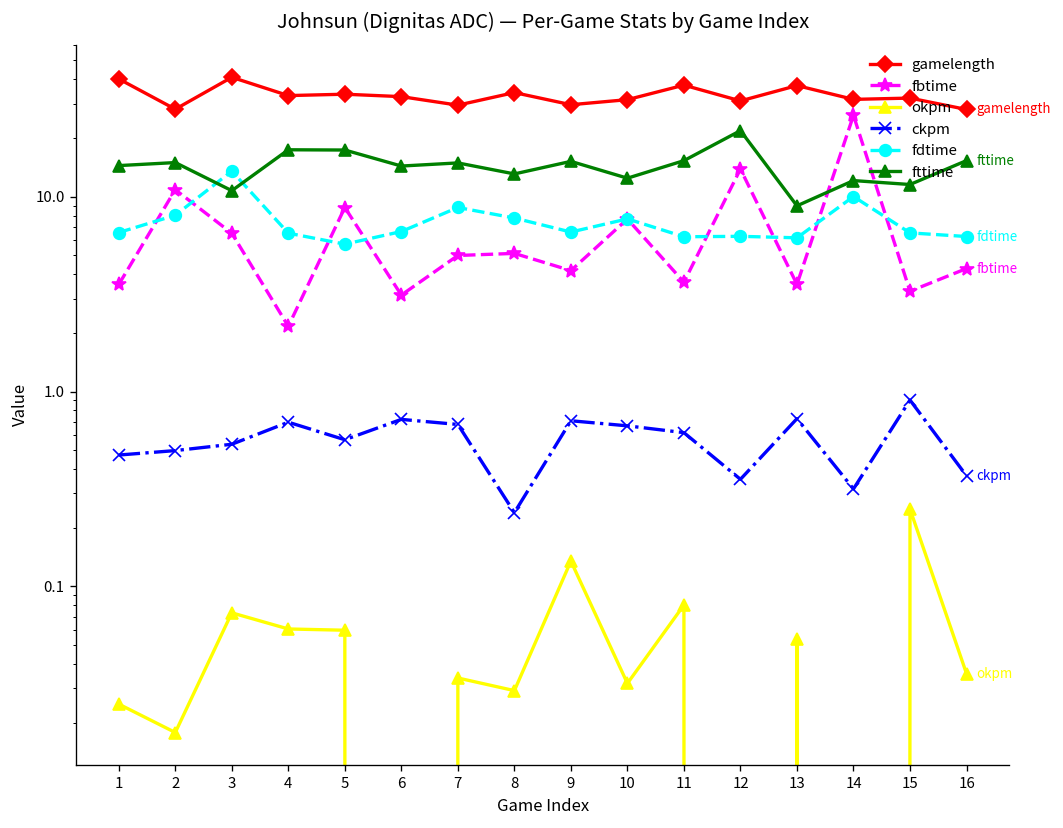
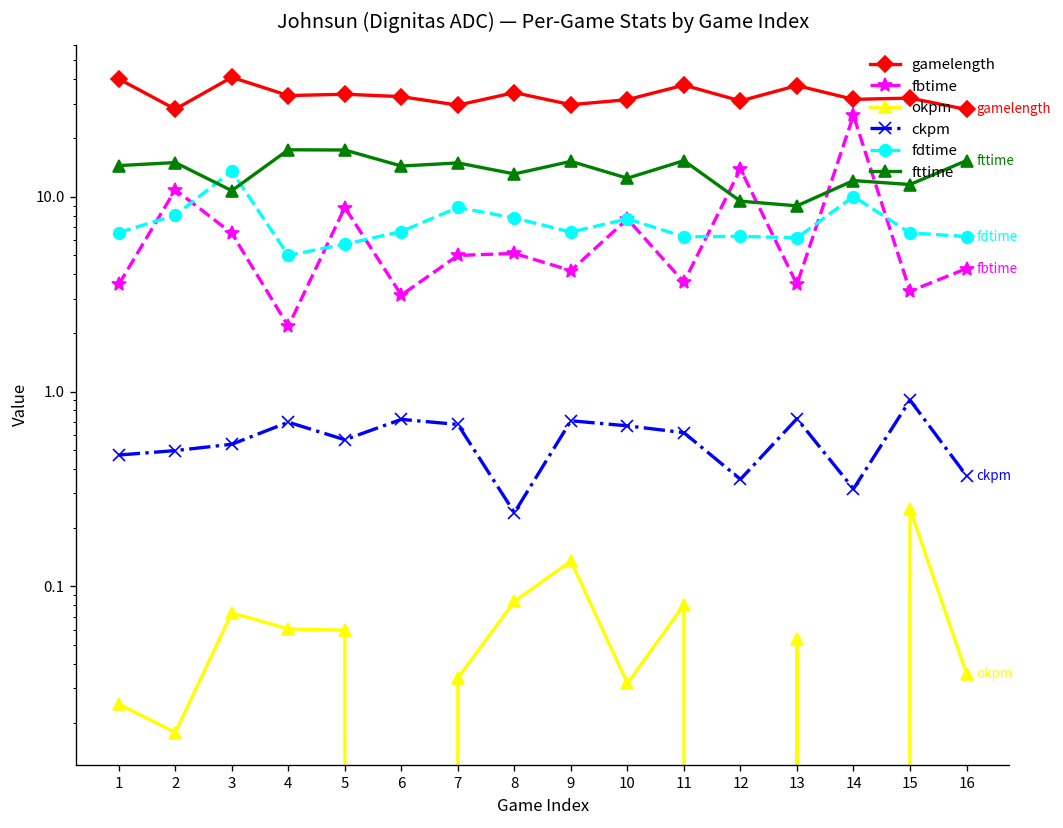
  {
    "gamelength": {
      "1": 40,
      "2": 28,
      "3": 41,
      "4": 33,
      "5": 34,
      "6": 33,
      "7": 30,
      "8": 34,
      "9": 30,
      "10": 31,
      "11": 37,
      "12": 31,
      "13": 37,
      "14": 32,
      "15": 32,
      "16": 28
    },
    "fbtime": {
      "1": 3.5,
      "2": 11,
      "3": 6.5,
      "4": 2.2,
      "5": 9,
      "6": 3.1,
      "7": 5.0,
      "8": 5.1,
      "9": 4.2,
      "11": 3.6,
      "12": 14,
      "13": 3.5,
      "14": 26,
      "15": 3.3,
      "16": 4.3
    },
    "okpm": {
      "1": 0.025,
      "2": 0.018,
      "3": 0.07,
      "4": 0.061,
      "5": 0.060,
      "7": 0.034,
-     "8": 0.029,
+     "8": 0.08,
      "9": 0.13,
      "10": 0.032,
      "11": 0.08,
      "13": 0.054,
      "15": 0.25,
      "16": 0.036
    },
    "ckpm": {
      "1": 0.47,
      "2": 0.50,
      "3": 0.54,
      "4": 0.70,
      "5": 0.57,
      "6": 0.7,
      "7": 0.68,
      "8": 0.24,
      "9": 0.7,
      "10": 0.67,
      "11": 0.62,
      "12": 0.35,
      "13": 0.7,
      "14": 0.32,
      "15": 0.9,
      "16": 0.37
    },
    "fdtime": {
      "1": 6.5,
      "2": 8,
      "3": 14,
-     "4": 6.5,
+     "4": 5.0,
      "5": 5.7,
      "6": 6.6,
      "7": 9,
      "8": 8,
      "9": 6.6,
      "11": 6.2,
      "12": 6.3,
      "13": 6.2,
      "14": 10,
      "15": 6.5,
      "16": 6.2
    },
    "fttime": {
      "1": 14,
      "2": 15,
      "3": 11,
      "4": 17,
      "5": 17,
      "6": 14,
      "7": 15,
      "8": 13,
      "9": 15,
      "10": 12,
      "11": 15,
-     "12": 22,
+     "12": 9,
      "13": 9,
      "14": 12,
      "15": 12,
      "16": 15
    }
  }
